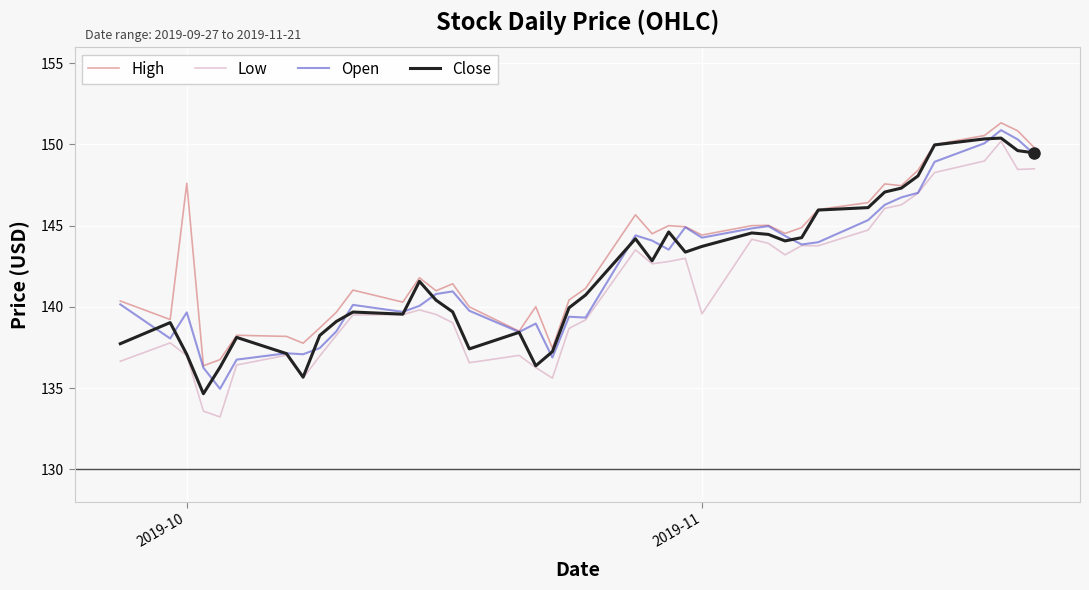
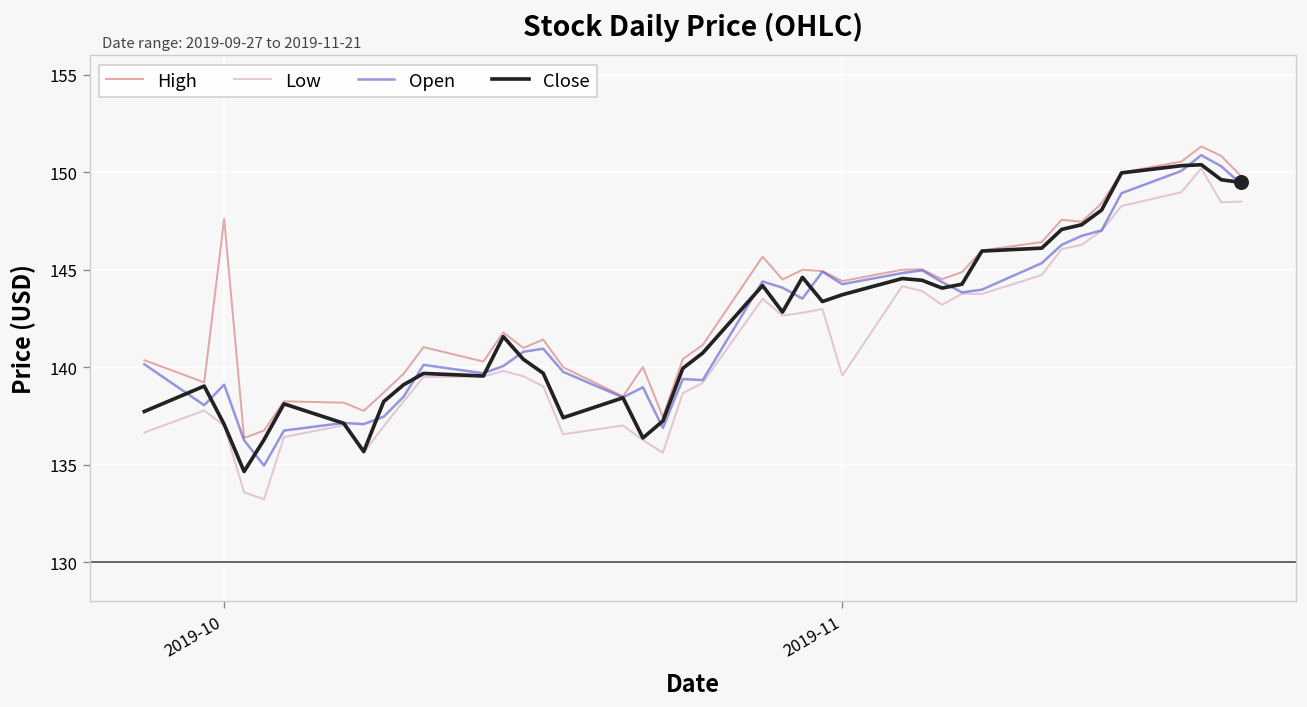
  {
    "High": {
      "2019-10": 147.6,
      "2019-11": 144.4
    },
    "Low": {
      "2019-11": 139.6
    },
    "Open": {
-     "2019-10": 139.7,
+     "2019-10": 139.1,
      "2019-11": 144.3
    }
  }
